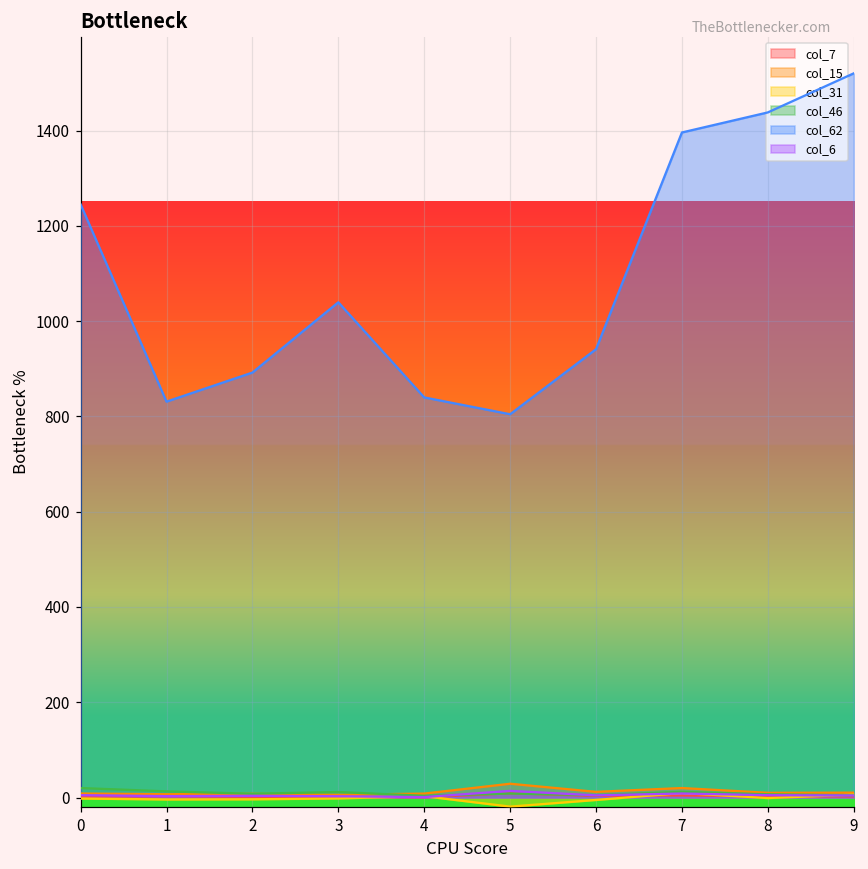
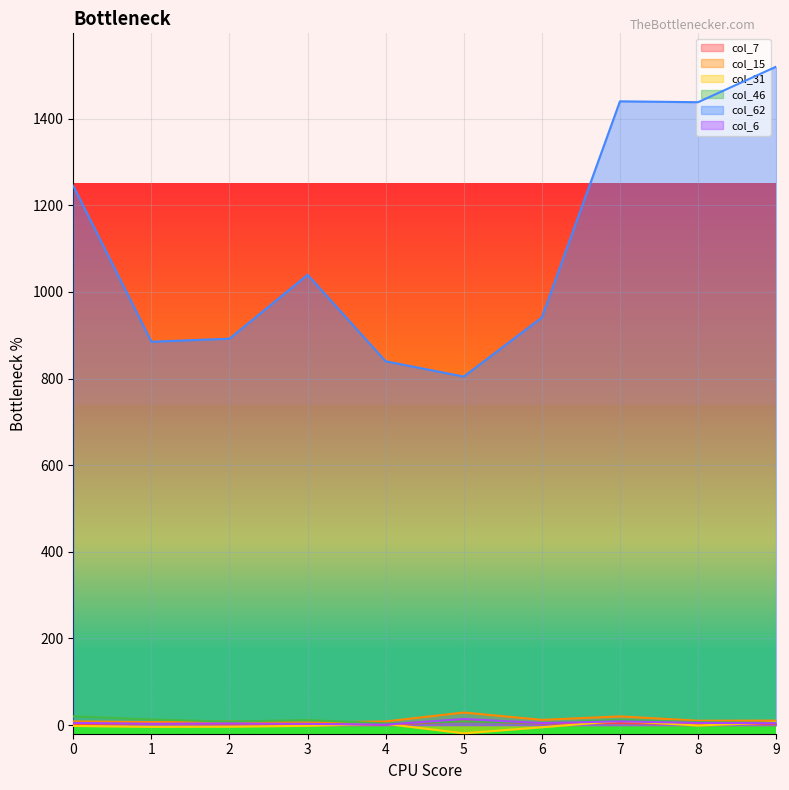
  {
    "col_46": {
      "0": 20,
      "1": 10,
      "3": 10
    },
    "col_62": {
      "0": 1250,
-     "1": 830,
+     "1": 890,
      "2": 890,
      "3": 1040,
      "4": 840,
      "5": 800,
      "6": 940,
-     "7": 1400,
+     "7": 1440,
      "9": 1520
    }
  }
